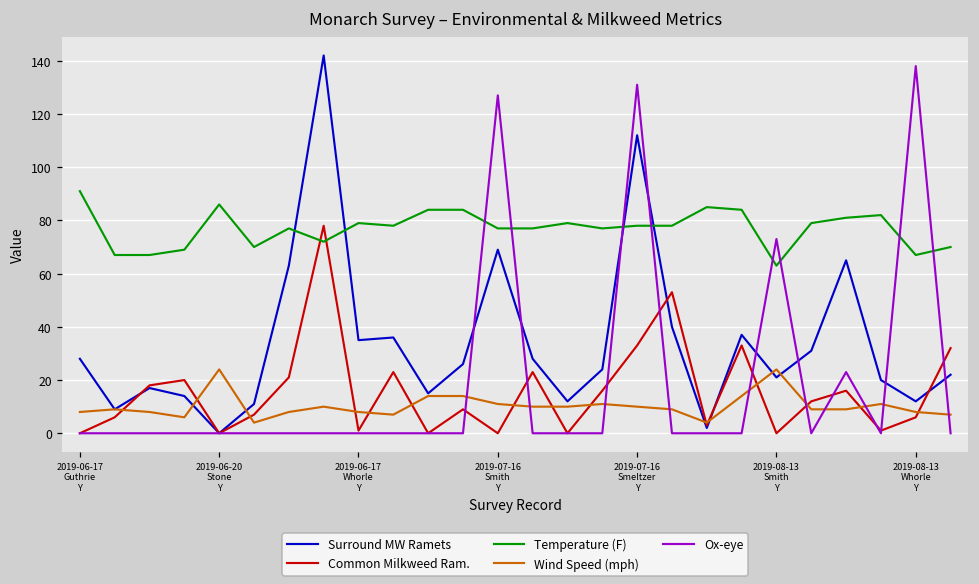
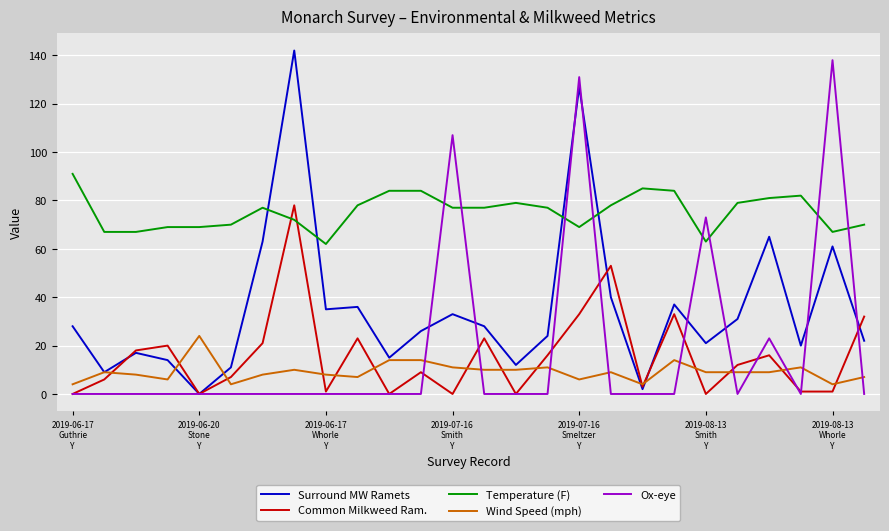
  {
    "Surround MW Ramets": {
      "2019-06-17 Guthrie Y": 28,
      "2019-06-17 Whorle Y": 35,
-     "2019-07-16 Smith Y": 69,
-     "2019-07-16 Smeltzer Y": 112,
+     "2019-07-16 Smith Y": 33,
+     "2019-07-16 Smeltzer Y": 127,
      "2019-08-13 Smith Y": 21,
-     "2019-08-13 Whorle Y": 12
+     "2019-08-13 Whorle Y": 61
    },
    "Common Milkweed Ram.": {
      "2019-07-16 Smith Y": 0,
      "2019-07-16 Smeltzer Y": 33,
      "2019-08-13 Smith Y": 0,
-     "2019-08-13 Whorle Y": 6
+     "2019-08-13 Whorle Y": 1
    },
    "Temperature (F)": {
      "2019-06-17 Guthrie Y": 91,
-     "2019-06-20 Stone Y": 86,
-     "2019-06-17 Whorle Y": 79,
+     "2019-06-20 Stone Y": 69,
+     "2019-06-17 Whorle Y": 62,
      "2019-07-16 Smith Y": 77,
-     "2019-07-16 Smeltzer Y": 78,
+     "2019-07-16 Smeltzer Y": 69,
      "2019-08-13 Smith Y": 63,
      "2019-08-13 Whorle Y": 67
    },
    "Wind Speed (mph)": {
-     "2019-06-17 Guthrie Y": 8,
+     "2019-06-17 Guthrie Y": 4,
      "2019-06-20 Stone Y": 24,
      "2019-06-17 Whorle Y": 8,
      "2019-07-16 Smith Y": 11,
-     "2019-07-16 Smeltzer Y": 10,
-     "2019-08-13 Smith Y": 24,
-     "2019-08-13 Whorle Y": 8
+     "2019-07-16 Smeltzer Y": 6,
+     "2019-08-13 Smith Y": 9,
+     "2019-08-13 Whorle Y": 4
    },
    "Ox-eye": {
-     "2019-07-16 Smith Y": 127,
+     "2019-07-16 Smith Y": 107,
      "2019-07-16 Smeltzer Y": 131,
      "2019-08-13 Smith Y": 73,
      "2019-08-13 Whorle Y": 138
    }
  }
